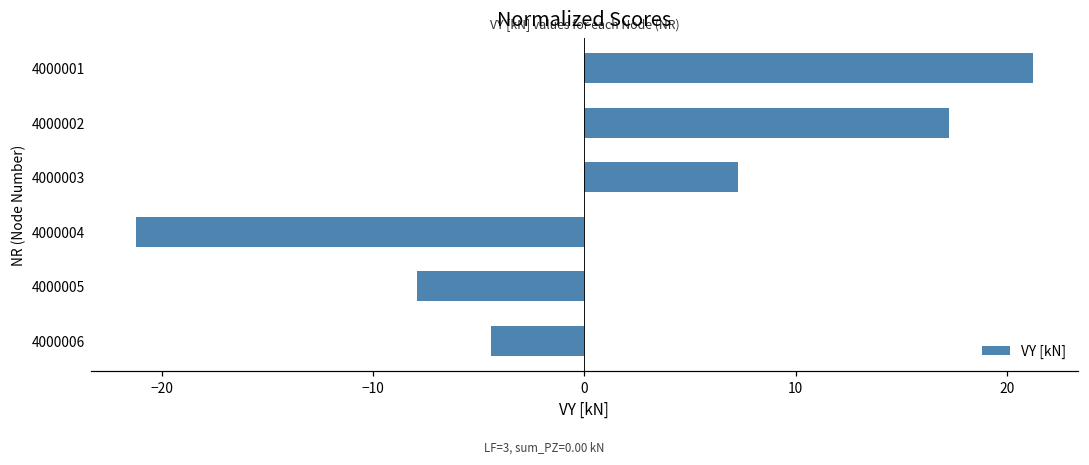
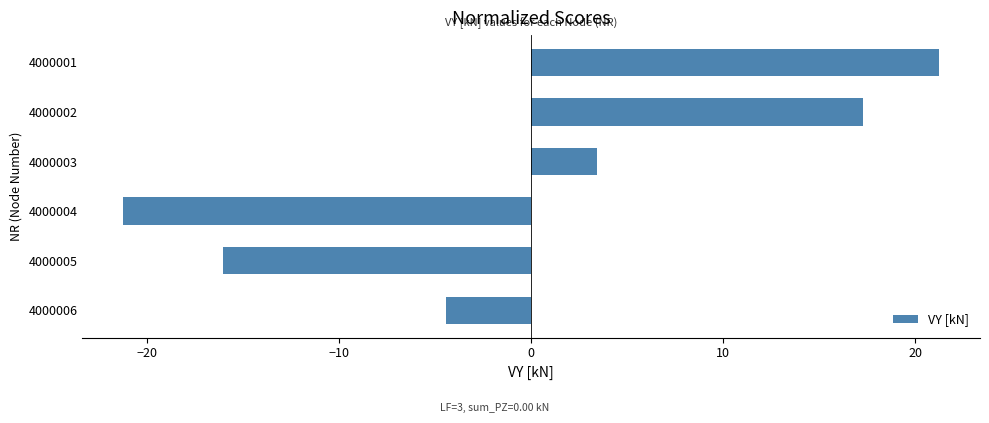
  {
    "4000001": 21.2,
    "4000002": 17.3,
-   "4000003": 7.3,
+   "4000003": 3.4,
    "4000004": -21.2,
-   "4000005": -7.9,
+   "4000005": -16.1,
    "4000006": -4.4
  }
